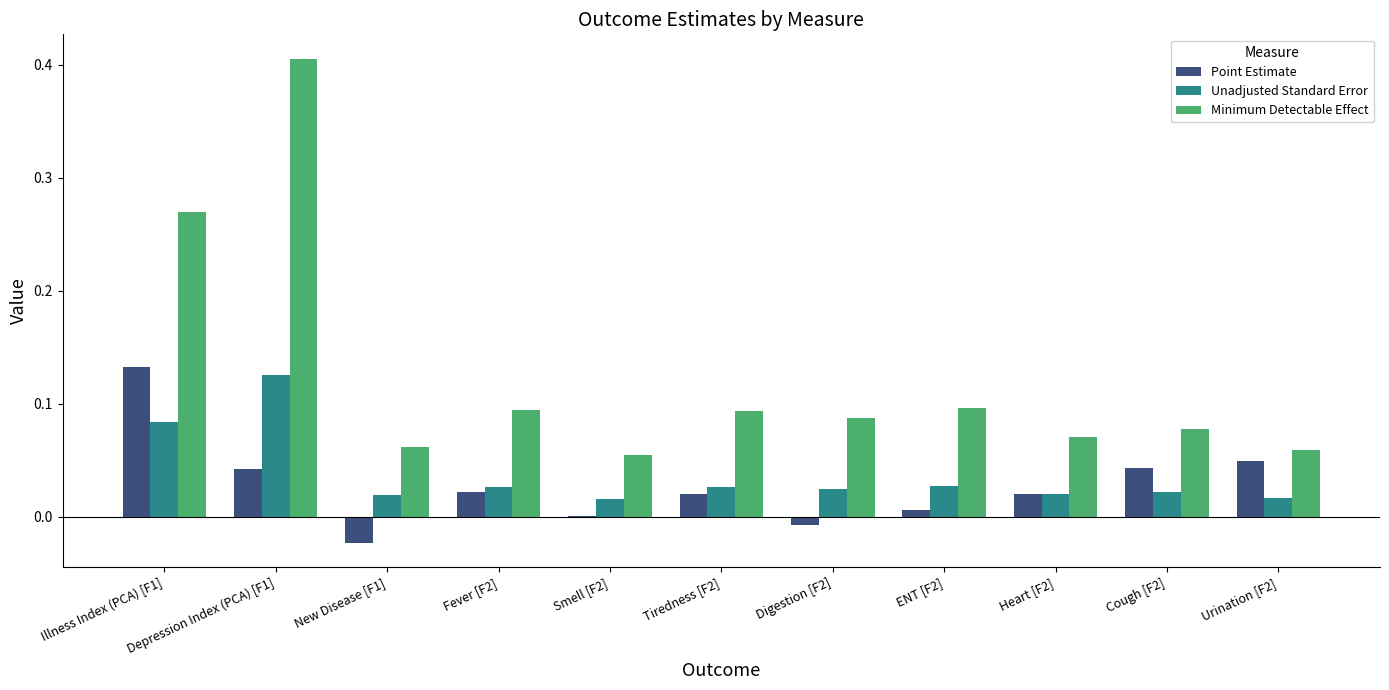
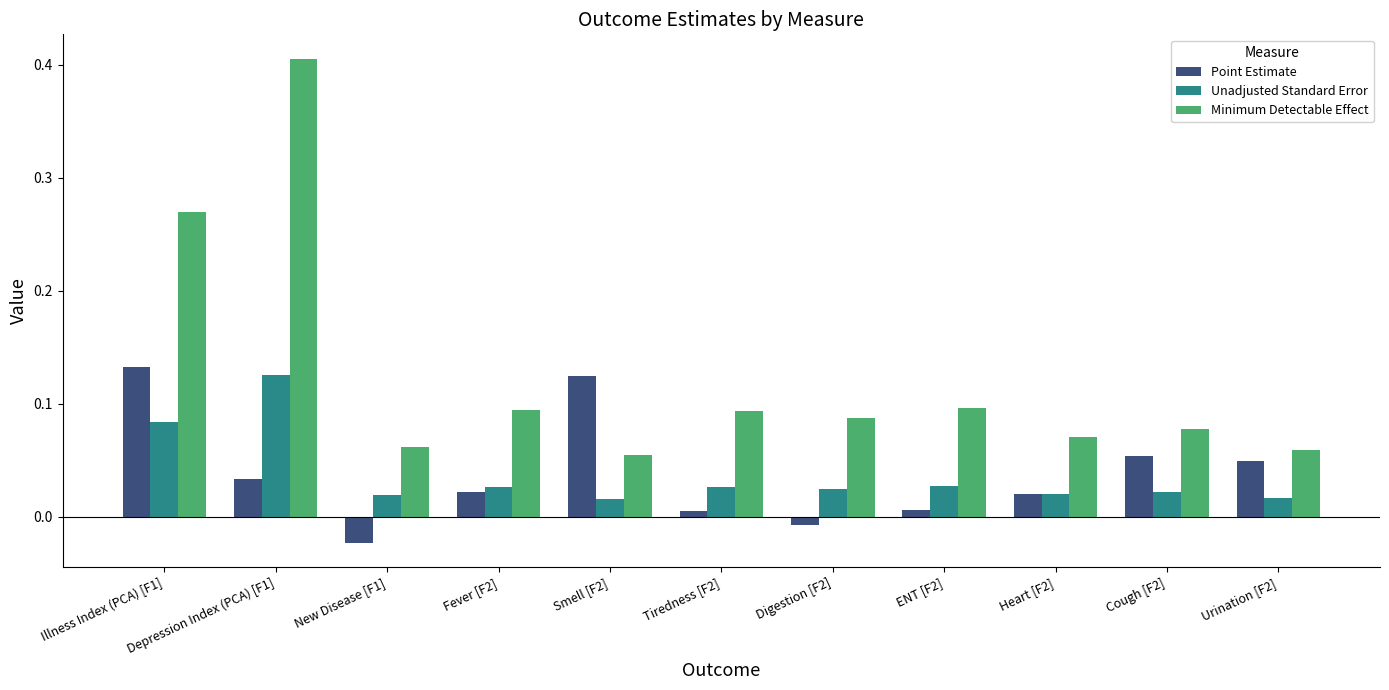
  {
    "Point Estimate": {
      "Illness Index (PCA) [F1]": 0.132,
-     "Depression Index (PCA) [F1]": 0.042,
+     "Depression Index (PCA) [F1]": 0.033,
      "New Disease [F1]": -0.023,
      "Fever [F2]": 0.022,
-     "Smell [F2]": 0.001,
-     "Tiredness [F2]": 0.020,
+     "Smell [F2]": 0.124,
+     "Tiredness [F2]": 0.005,
      "Digestion [F2]": -0.007,
      "ENT [F2]": 0.006,
      "Heart [F2]": 0.020,
-     "Cough [F2]": 0.043,
+     "Cough [F2]": 0.053,
      "Urination [F2]": 0.049
    }
  }
